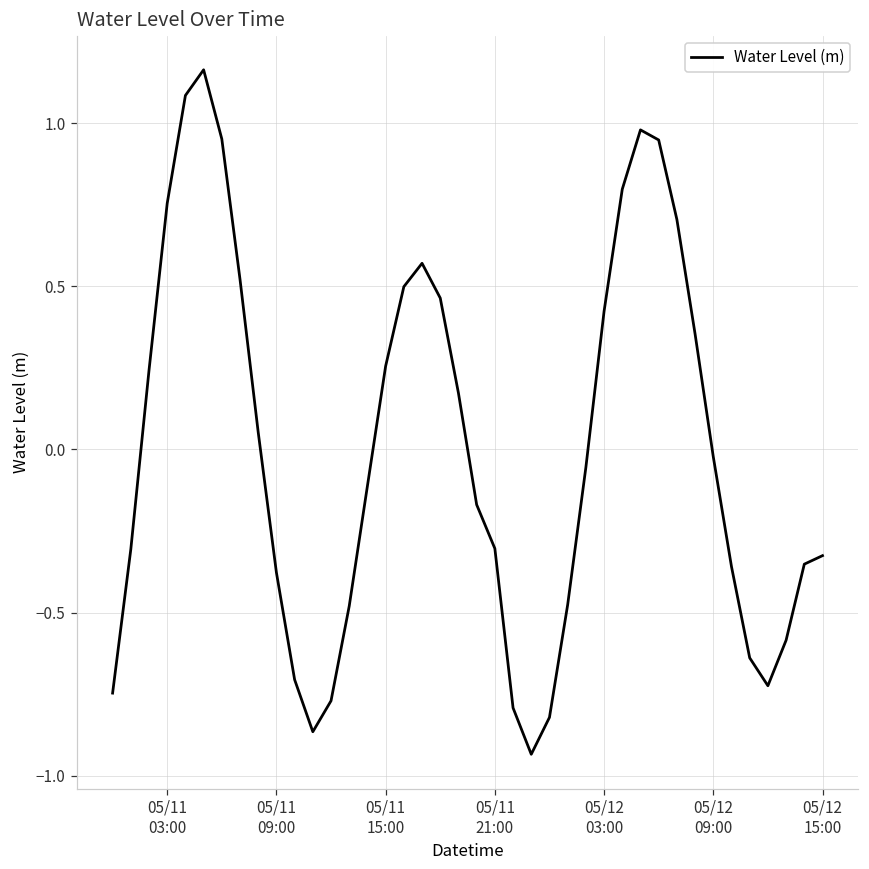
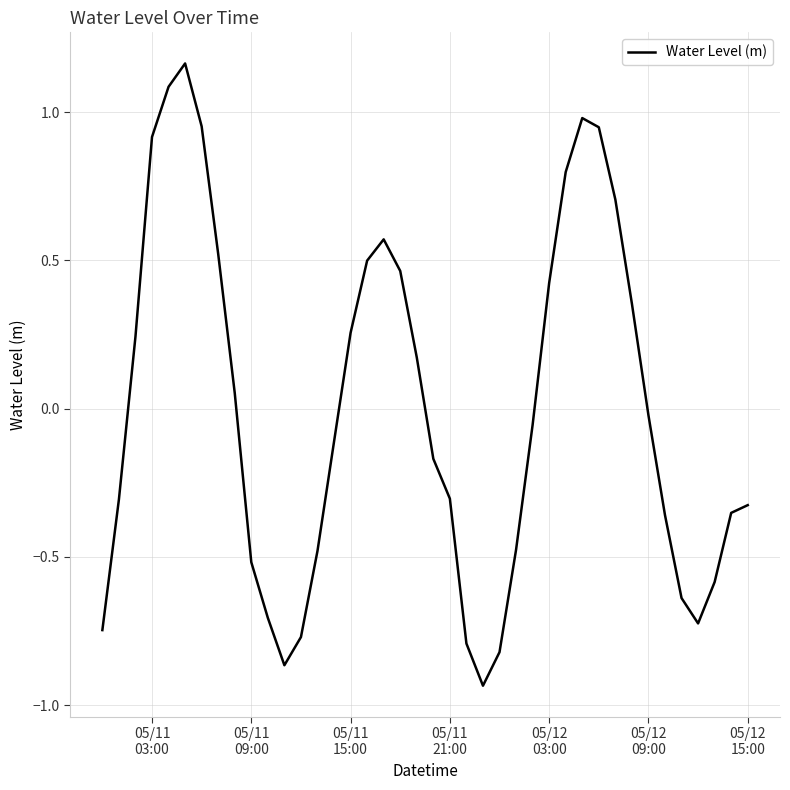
  {
-   "05/11 03:00": 0.75,
-   "05/11 09:00": -0.38,
+   "05/11 03:00": 0.92,
+   "05/11 09:00": -0.52,
    "05/11 15:00": 0.26,
    "05/11 21:00": -0.30,
    "05/12 03:00": 0.42,
    "05/12 09:00": -0.02,
    "05/12 15:00": -0.33
  }
